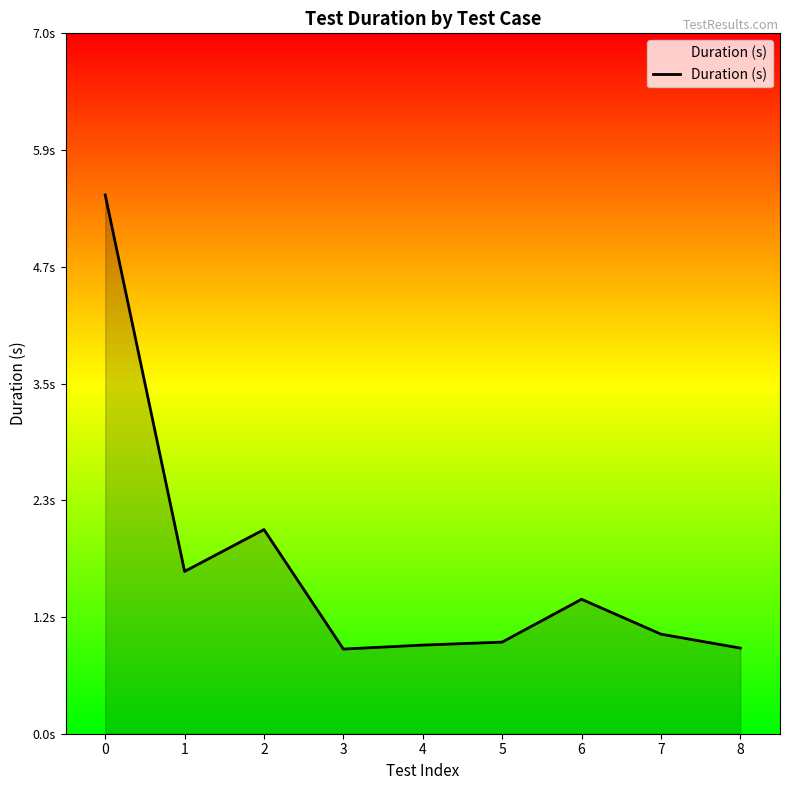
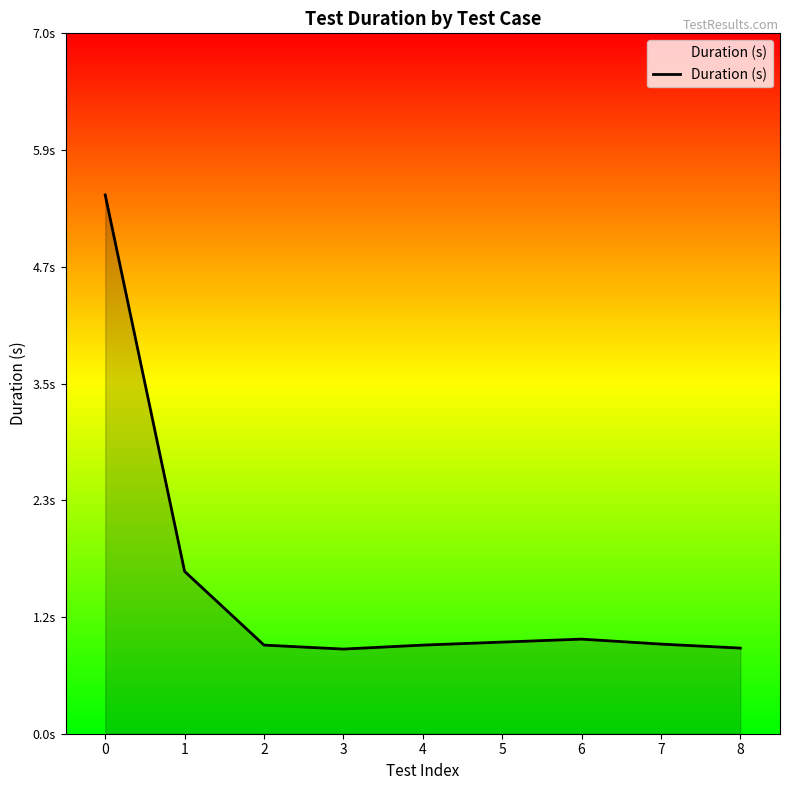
  {
    "0": "5.4s",
    "1": "1.6s",
-   "2": "2.1s",
+   "2": "0.9s",
    "3": "0.9s",
    "4": "0.9s",
    "5": "0.9s",
-   "6": "1.4s",
-   "7": "1.0s",
+   "6": "1.0s",
+   "7": "0.9s",
    "8": "0.9s"
  }
